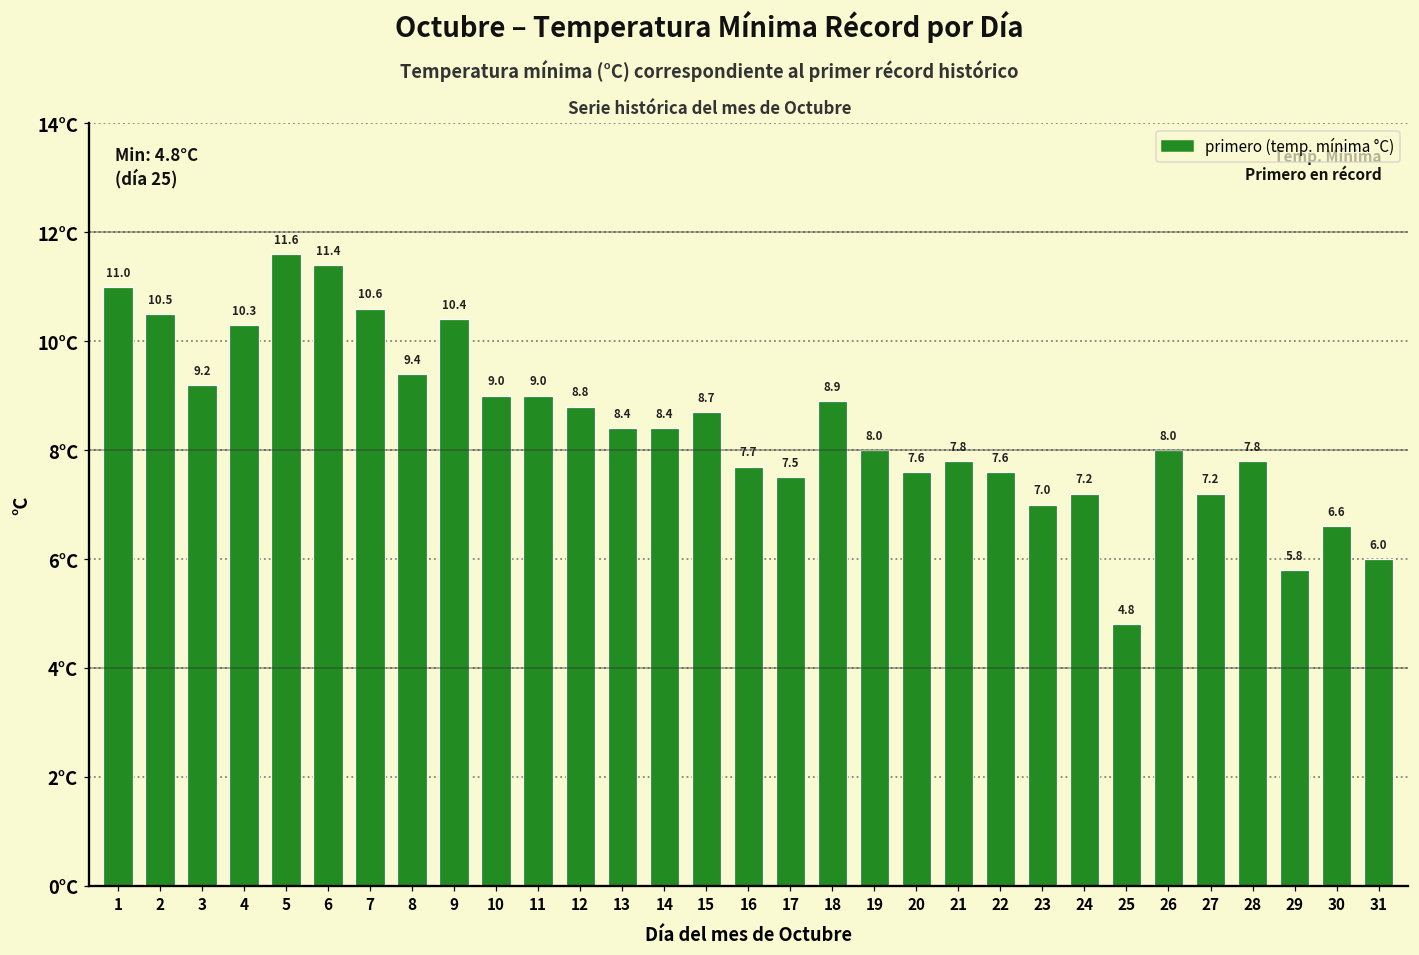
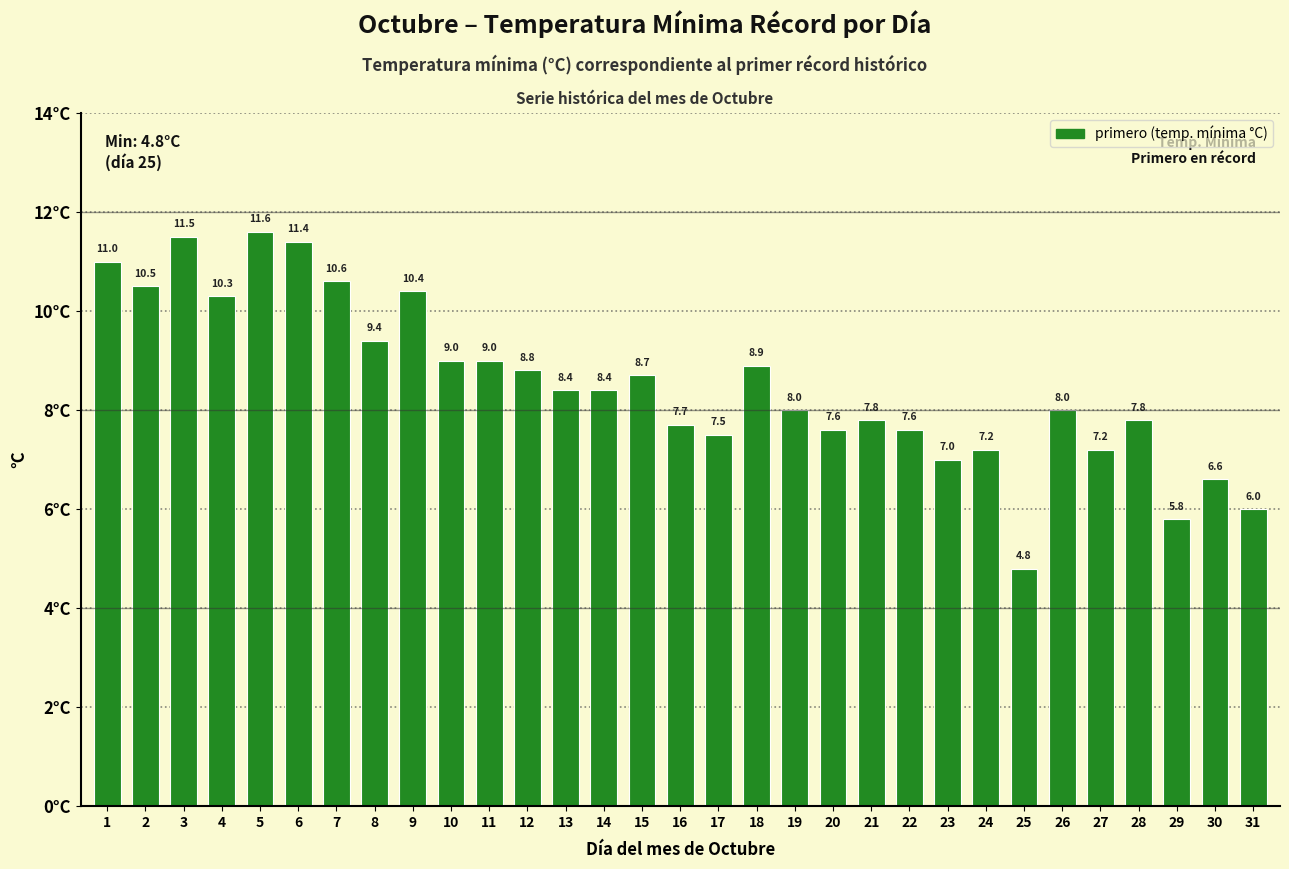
  {
    "1": 11.0,
    "2": 10.5,
-   "3": 9.2,
+   "3": 11.5,
    "4": 10.3,
    "5": 11.6,
    "6": 11.4,
    "7": 10.6,
    "8": 9.4,
    "9": 10.4,
    "10": 9.0,
    "11": 9.0,
    "12": 8.8,
    "13": 8.4,
    "14": 8.4,
    "15": 8.7,
    "16": 7.7,
    "17": 7.5,
    "18": 8.9,
    "19": 8.0,
    "20": 7.6,
    "21": 7.8,
    "22": 7.6,
    "23": 7.0,
    "24": 7.2,
    "25": 4.8,
    "26": 8.0,
    "27": 7.2,
    "28": 7.8,
    "29": 5.8,
    "30": 6.6,
    "31": 6.0
  }
